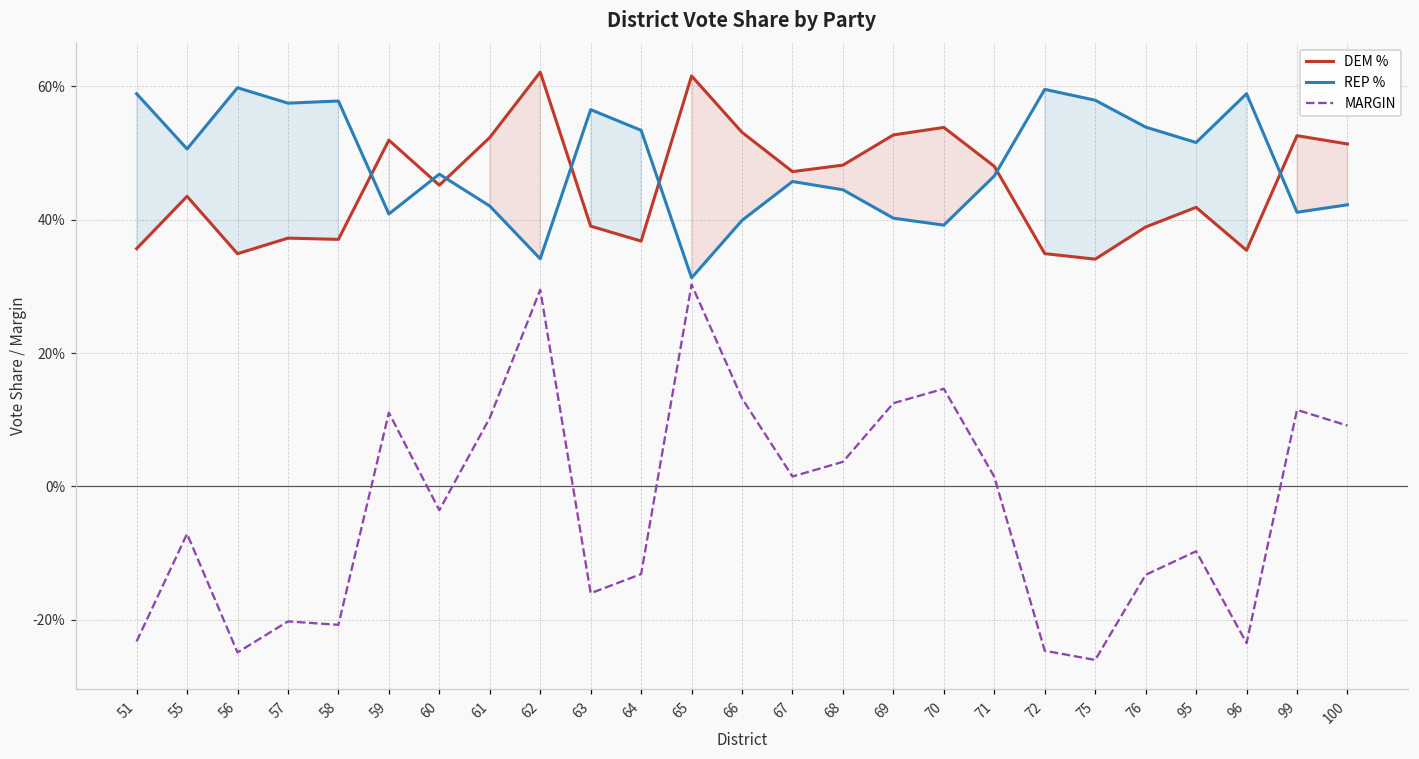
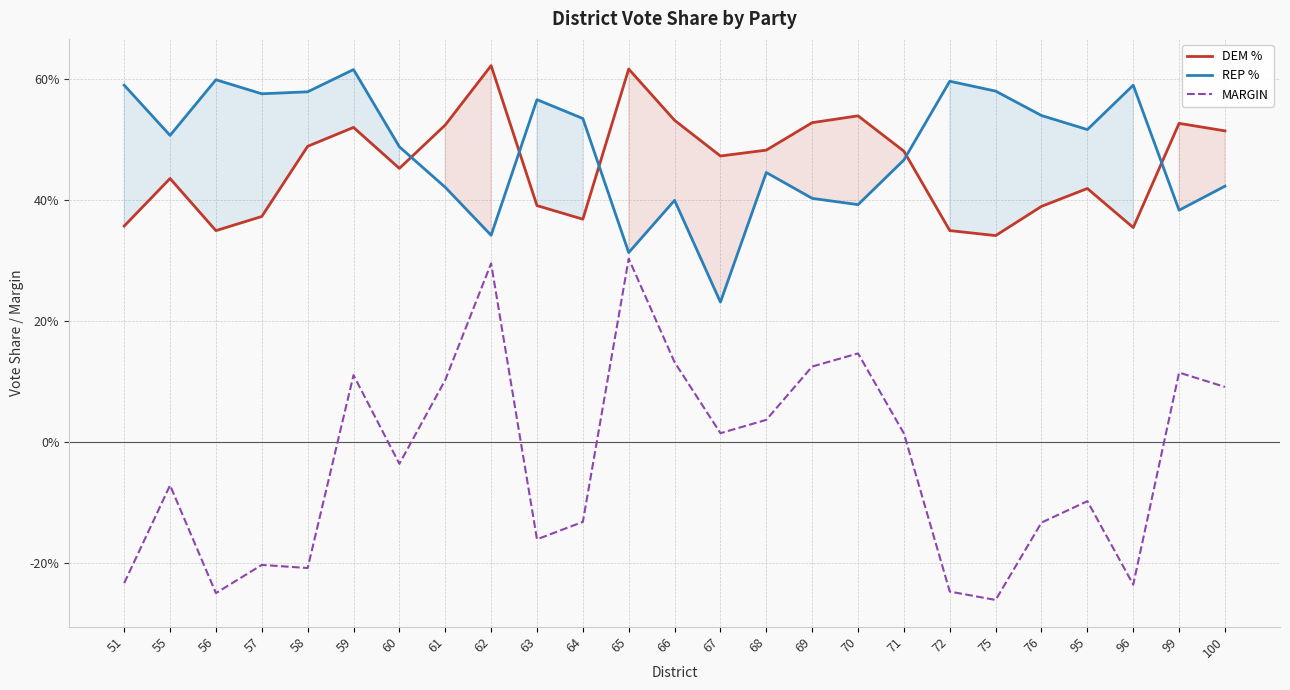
  {
    "DEM %": {
      "51": "36%",
      "55": "44%",
      "56": "35%",
      "57": "37%",
-     "58": "37%",
+     "58": "49%",
      "59": "52%",
      "60": "45%",
      "61": "52%",
      "62": "62%",
      "63": "39%",
      "64": "37%",
      "65": "62%",
      "66": "53%",
      "67": "47%",
      "68": "48%",
      "69": "53%",
      "70": "54%",
      "71": "48%",
      "72": "35%",
      "75": "34%",
      "76": "39%",
      "95": "42%",
      "96": "35%",
      "99": "53%",
      "100": "51%"
    },
    "REP %": {
      "51": "59%",
      "55": "51%",
      "56": "60%",
      "57": "57%",
      "58": "58%",
-     "59": "41%",
-     "60": "47%",
+     "59": "61%",
+     "60": "49%",
      "61": "42%",
      "62": "34%",
      "63": "57%",
      "64": "53%",
      "65": "31%",
      "66": "40%",
-     "67": "46%",
+     "67": "23%",
      "68": "45%",
      "69": "40%",
      "70": "39%",
      "71": "47%",
      "72": "60%",
      "75": "58%",
      "76": "54%",
      "95": "52%",
      "96": "59%",
-     "99": "41%",
+     "99": "38%",
      "100": "42%"
    },
    "MARGIN": {
      "51": "-23%",
      "55": "-7%",
      "56": "-25%",
      "57": "-20%",
      "58": "-21%",
      "59": "11%",
      "60": "-4%",
      "61": "10%",
      "62": "29%",
      "63": "-16%",
      "64": "-13%",
      "65": "30%",
      "66": "13%",
      "67": "1%",
      "68": "4%",
      "69": "12%",
      "70": "15%",
      "71": "1%",
      "72": "-25%",
      "75": "-26%",
      "76": "-13%",
      "95": "-10%",
      "96": "-23%",
      "99": "11%",
      "100": "9%"
    }
  }
